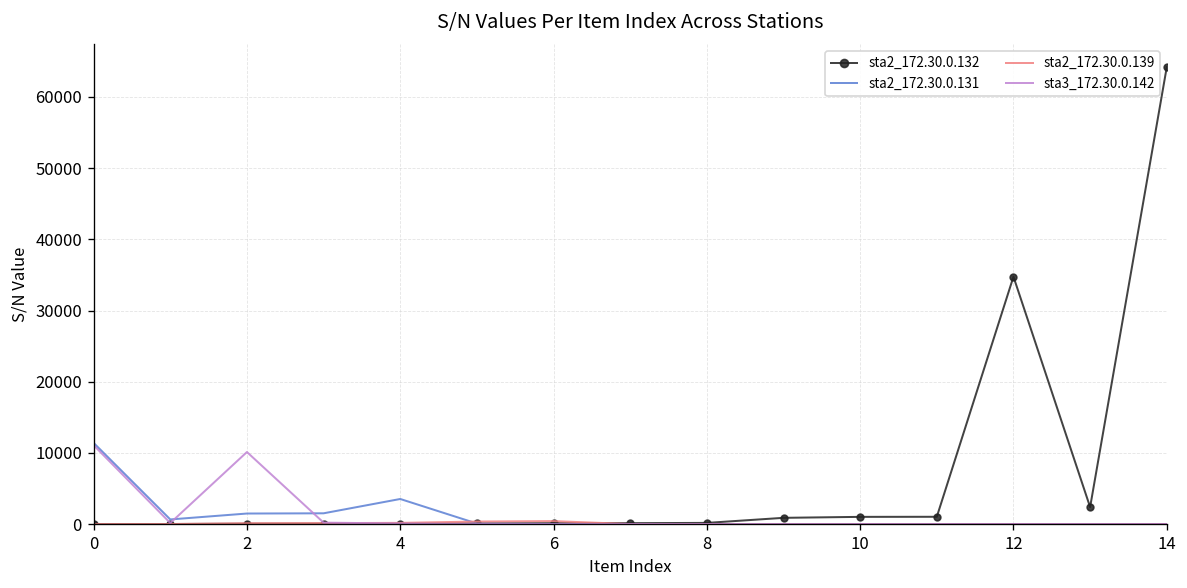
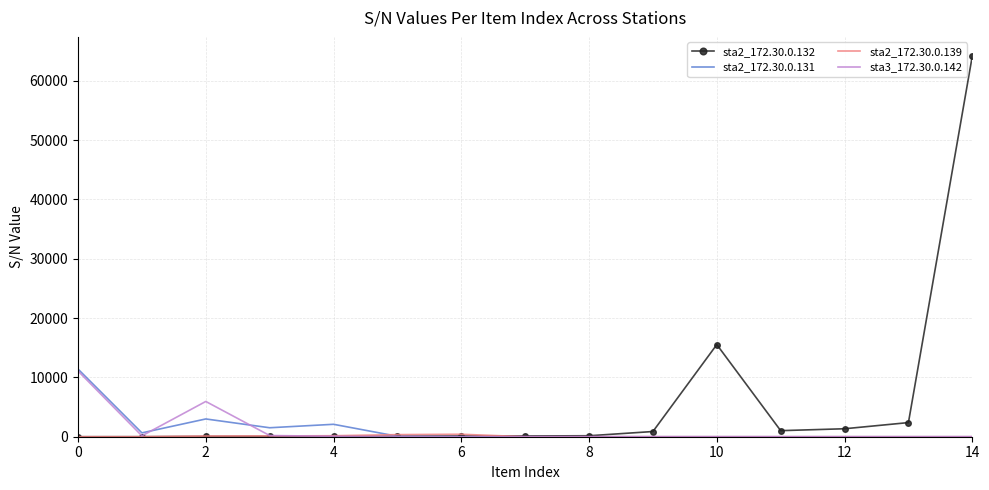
  {
    "sta2_172.30.0.132": {
-     "10": 1000,
-     "12": 35000,
+     "10": 16000,
+     "12": 1000,
      "14": 64000
    },
    "sta2_172.30.0.131": {
-     "2": 1000,
-     "4": 4000
+     "2": 3000,
+     "4": 2000
    },
    "sta3_172.30.0.142": {
-     "2": 10000
+     "2": 6000
    }
  }
